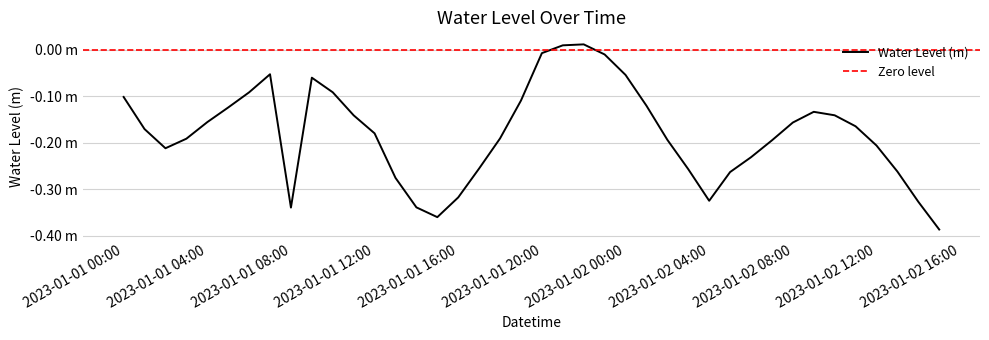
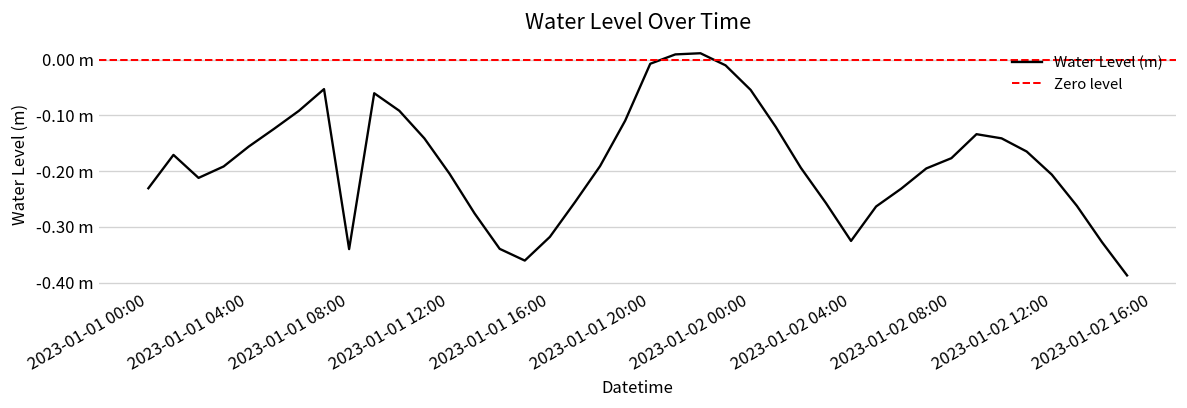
  {
-   "2023-01-01 00:00": "-0.10 m",
+   "2023-01-01 00:00": "-0.23 m",
    "2023-01-01 04:00": "-0.16 m",
    "2023-01-01 08:00": "-0.34 m",
-   "2023-01-01 12:00": "-0.18 m",
+   "2023-01-01 12:00": "-0.20 m",
    "2023-01-01 16:00": "-0.32 m",
    "2023-01-01 20:00": "-0.01 m",
    "2023-01-02 00:00": "-0.05 m",
    "2023-01-02 04:00": "-0.33 m",
-   "2023-01-02 08:00": "-0.16 m",
+   "2023-01-02 08:00": "-0.18 m",
    "2023-01-02 12:00": "-0.21 m"
  }
